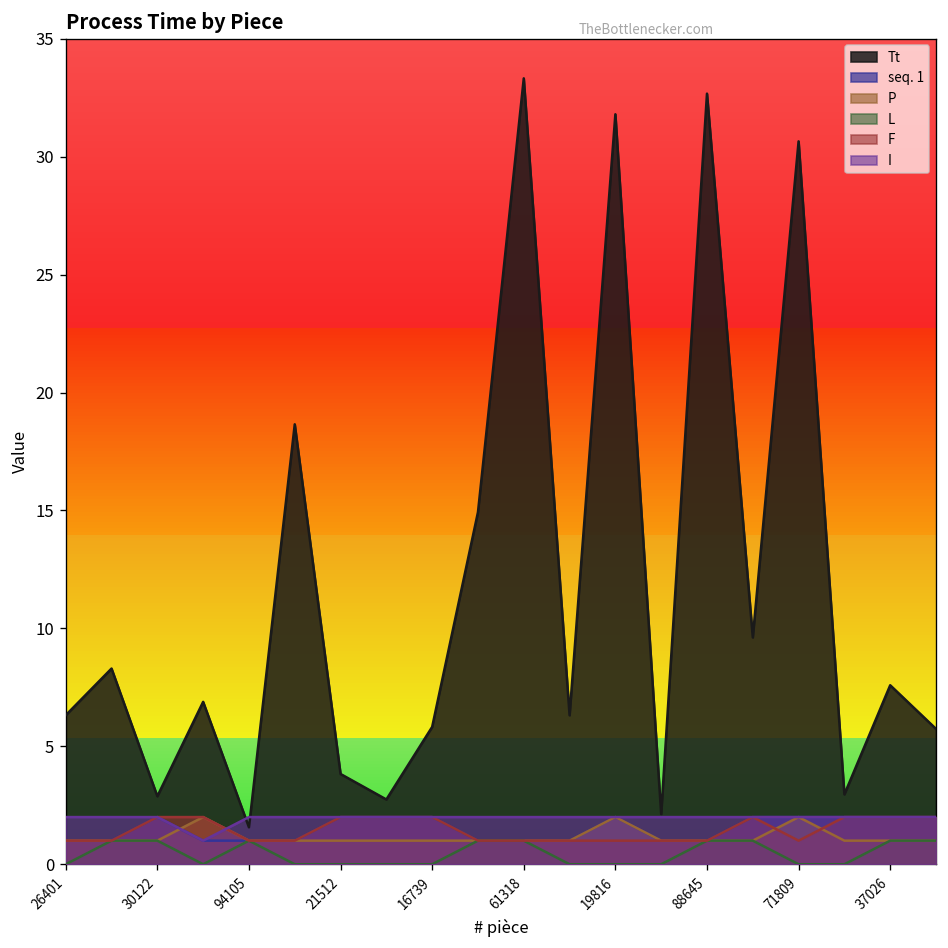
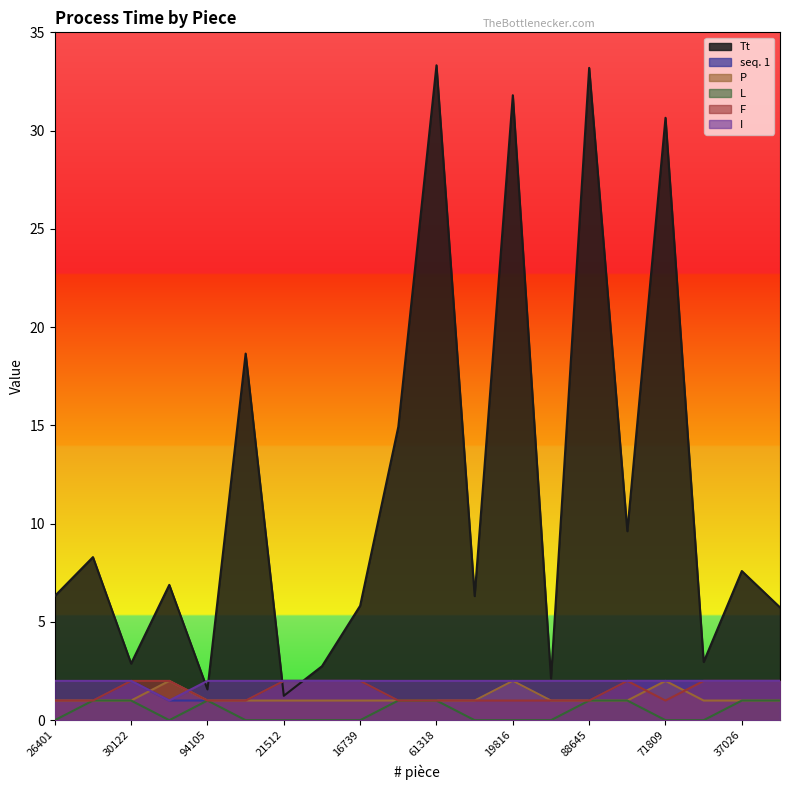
  {
    "Tt": {
      "26401": 6.3,
      "30122": 2.9,
      "94105": 1.6,
-     "21512": 3.8,
+     "21512": 1.2,
      "16739": 5.8,
      "61318": 33.3,
      "19816": 31.8,
-     "88645": 32.7,
+     "88645": 33.2,
      "71809": 30.7,
      "37026": 7.6
    },
    "L": {
      "26401": 0.0,
      "21512": 0.0,
      "16739": 0.0,
      "19816": 0.0,
      "71809": 0.0
    }
  }
